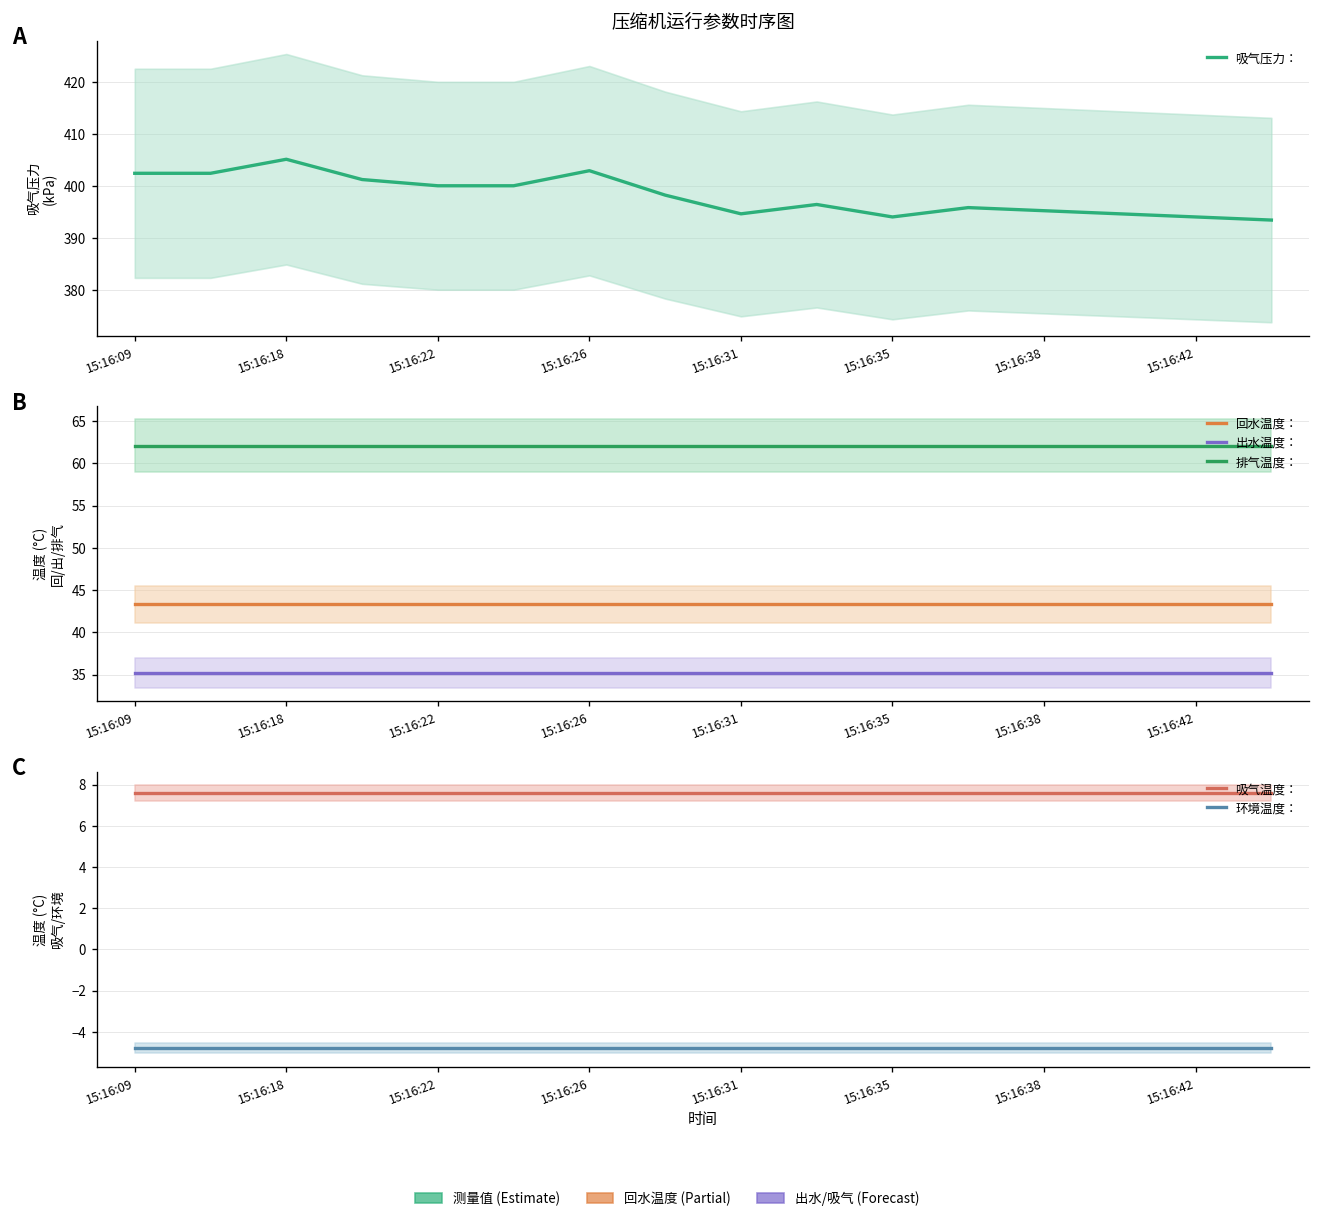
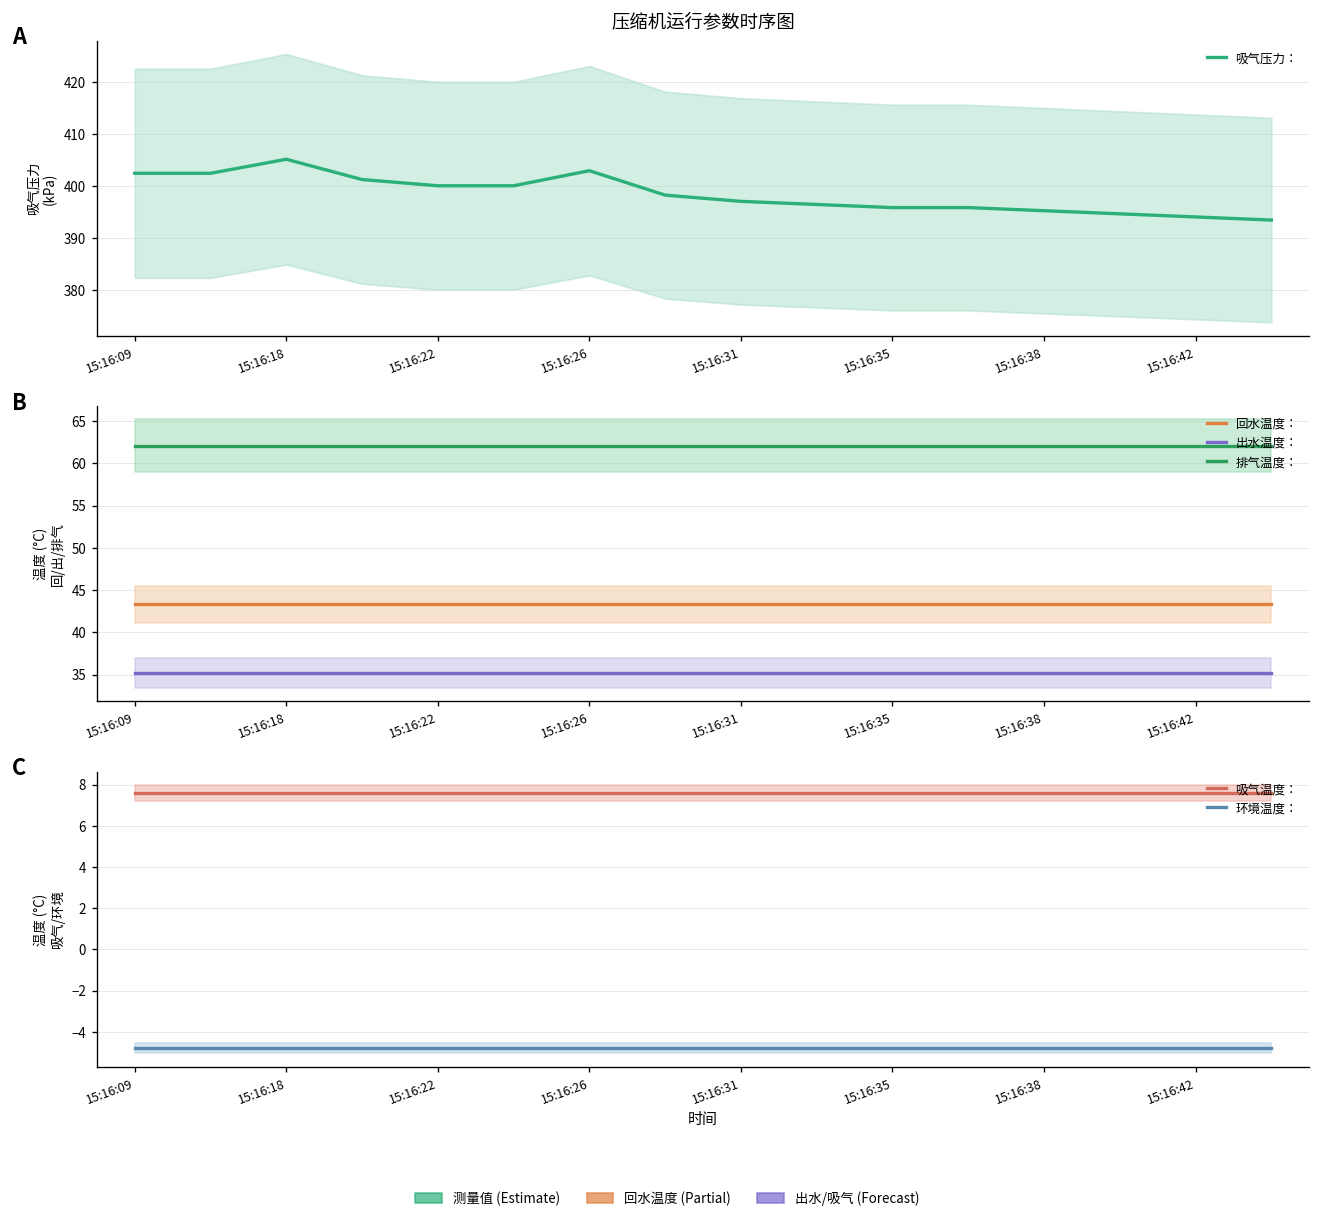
  {
    "压缩机运行参数时序图": {
      "吸气压力：": {
        "15:16:09": 402,
        "15:16:18": 405,
        "15:16:22": 400,
        "15:16:26": 403,
-       "15:16:31": 395,
-       "15:16:35": 394,
+       "15:16:31": 397,
+       "15:16:35": 396,
        "15:16:38": 395,
        "15:16:42": 394
      }
    }
  }
